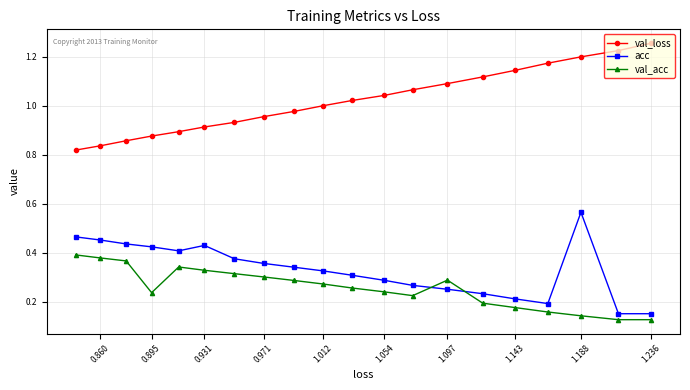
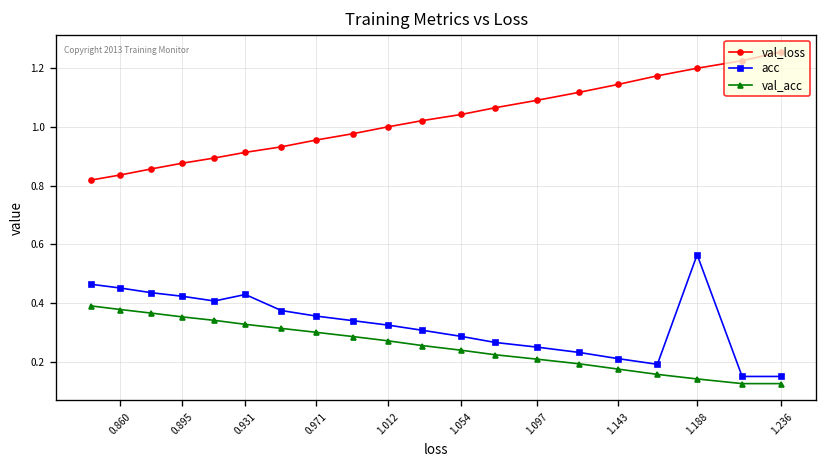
  {
    "val_loss": {
      "0.860": 0.84,
      "0.895": 0.88,
      "0.931": 0.91,
      "0.971": 0.96,
      "1.012": 1.00,
      "1.054": 1.04,
      "1.097": 1.09,
      "1.143": 1.15,
      "1.188": 1.20
    },
    "acc": {
      "0.860": 0.45,
      "0.895": 0.42,
      "0.931": 0.43,
      "0.971": 0.36,
      "1.012": 0.33,
      "1.054": 0.29,
      "1.097": 0.25,
      "1.143": 0.21,
      "1.188": 0.56,
      "1.236": 0.15
    },
    "val_acc": {
      "0.860": 0.38,
-     "0.895": 0.24,
+     "0.895": 0.35,
      "0.931": 0.33,
      "0.971": 0.30,
      "1.012": 0.27,
      "1.054": 0.24,
-     "1.097": 0.29,
+     "1.097": 0.21,
      "1.143": 0.18,
      "1.188": 0.14,
      "1.236": 0.13
    }
  }
